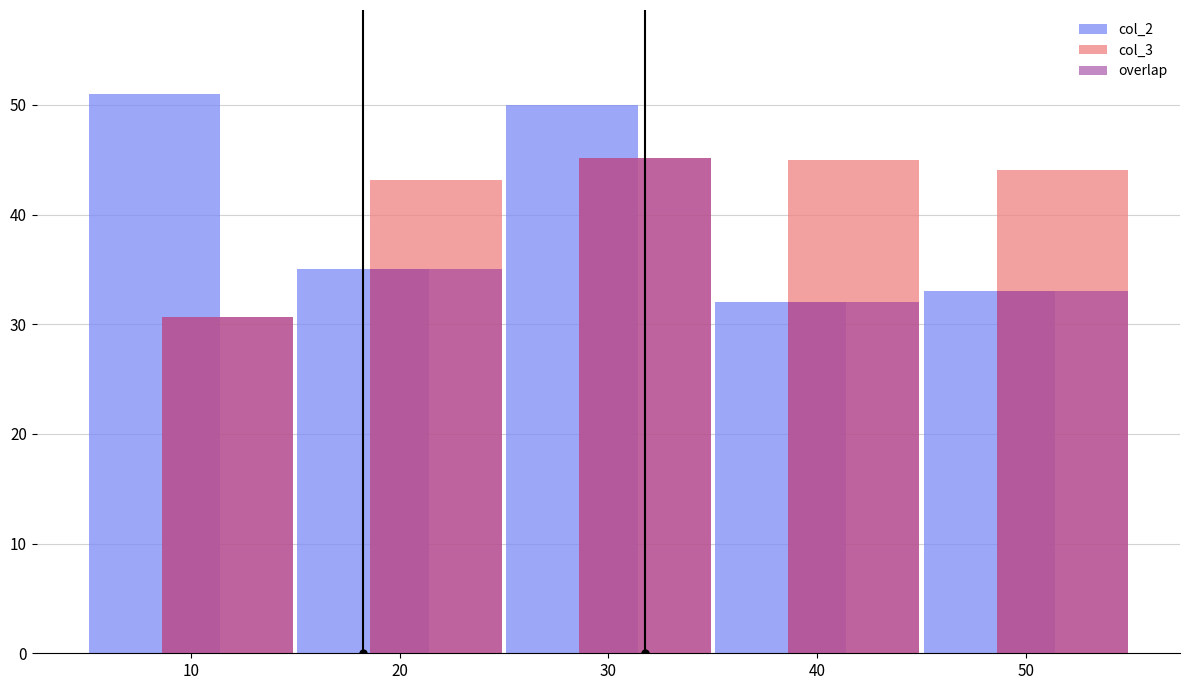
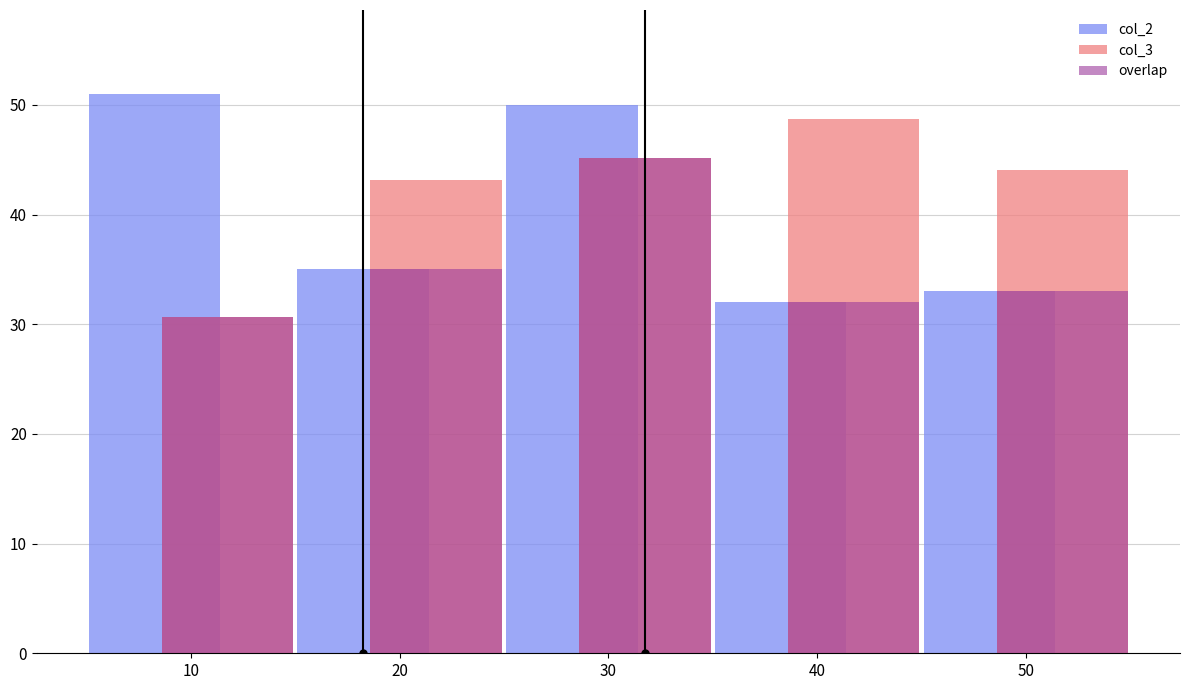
  {
    "col_2": {
      "10": 51.0,
      "20": 35.0,
      "30": 50.0,
      "40": 32.0,
      "50": 33.0
    },
    "col_3": {
      "10": 30.7,
      "20": 43.2,
      "30": 45.2,
-     "40": 45.0,
+     "40": 48.8,
      "50": 44.1
    },
    "overlap": {
      "10": 30.7,
      "30": 45.2
    }
  }
